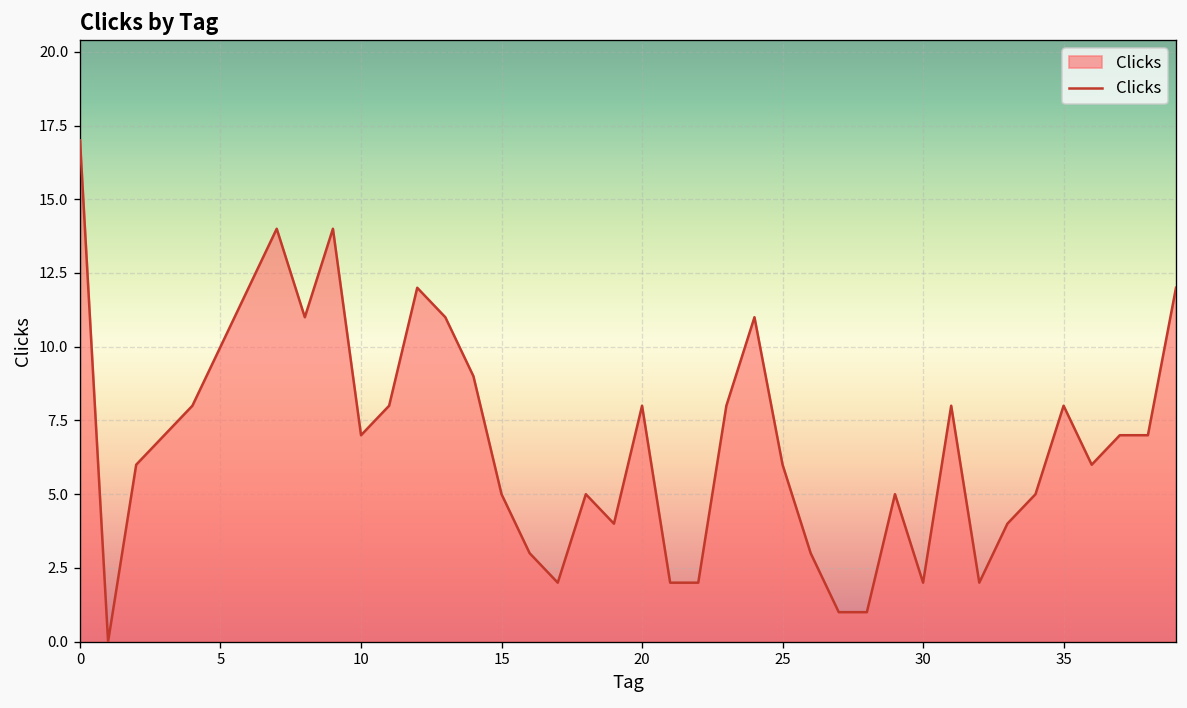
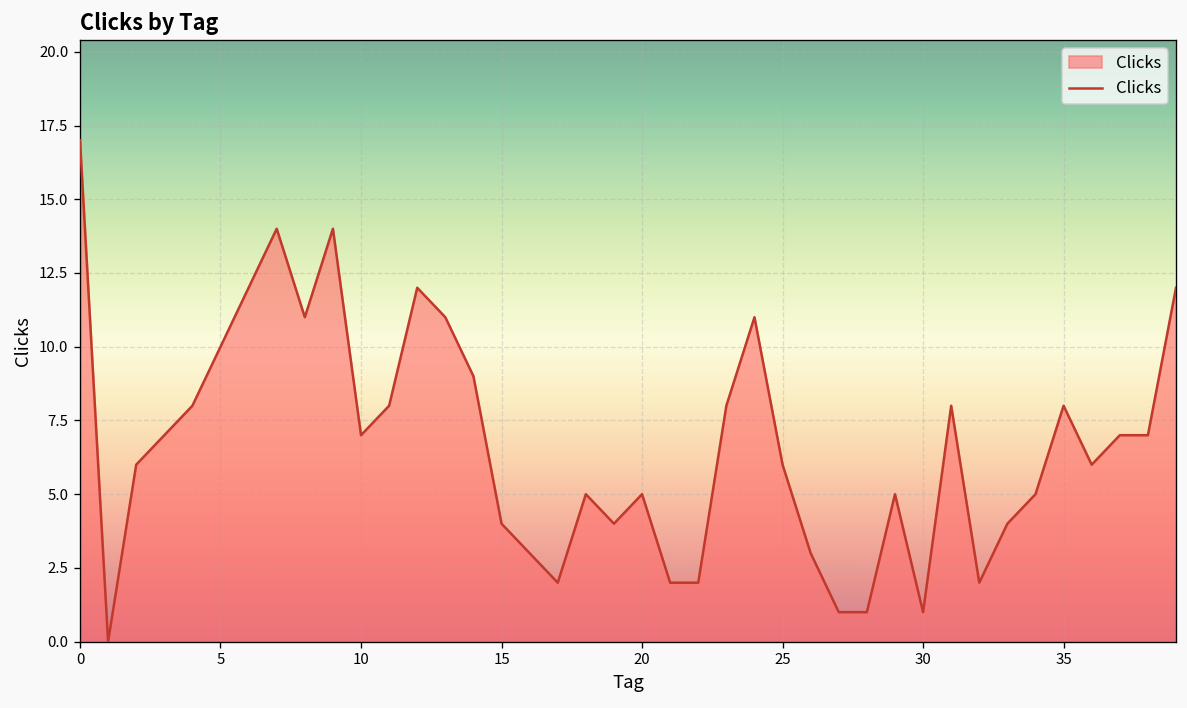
  {
    "0": 17,
    "5": 10,
    "10": 7,
-   "15": 5,
-   "20": 8,
+   "15": 4,
+   "20": 5,
    "25": 6,
-   "30": 2,
+   "30": 1,
    "35": 8
  }
